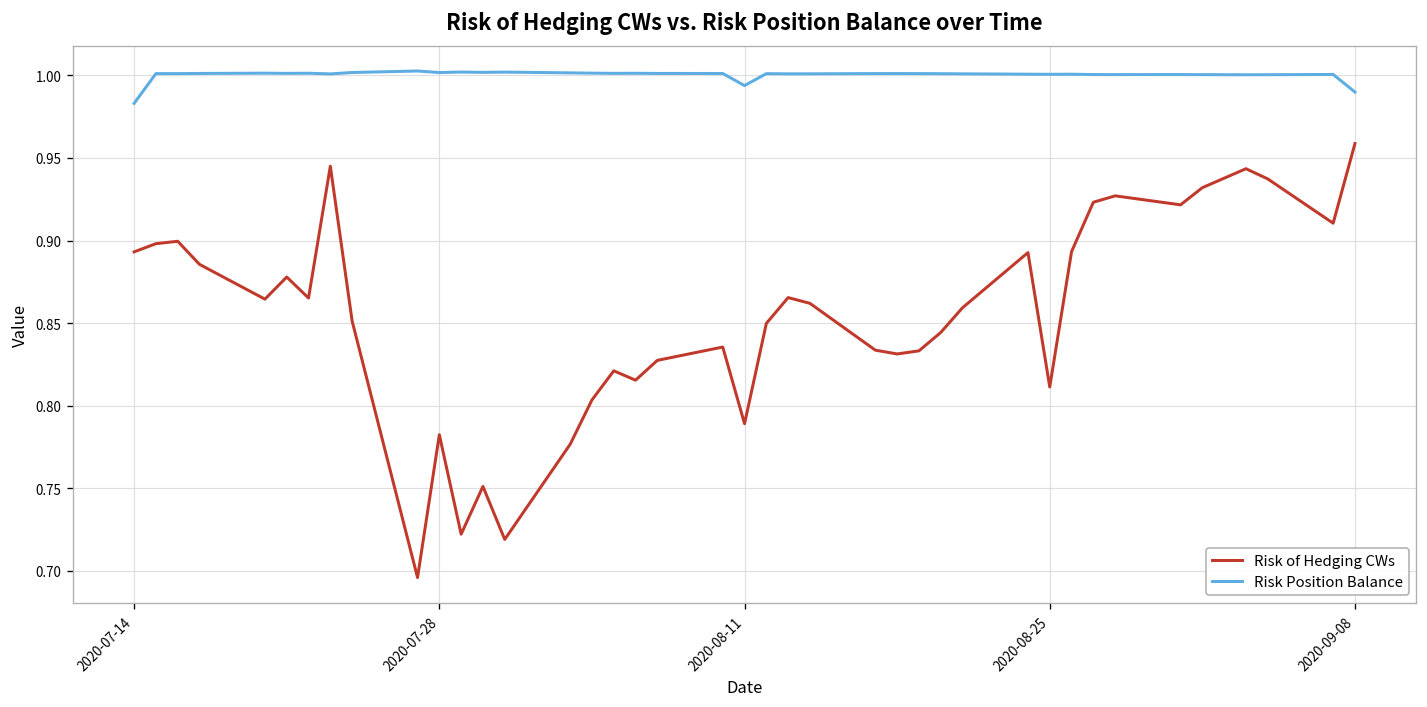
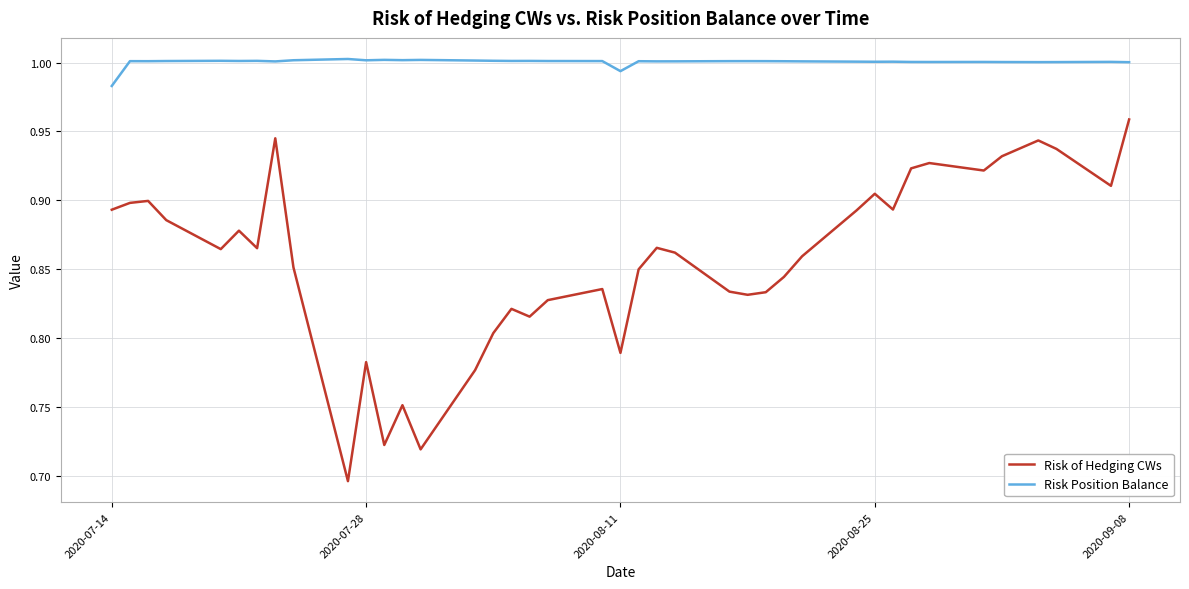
  {
    "Risk of Hedging CWs": {
      "2020-07-14": 0.893,
      "2020-07-28": 0.782,
      "2020-08-11": 0.789,
-     "2020-08-25": 0.811,
+     "2020-08-25": 0.905,
      "2020-09-08": 0.959
    },
    "Risk Position Balance": {
      "2020-07-14": 0.983,
      "2020-07-28": 1.002,
      "2020-08-11": 0.994,
      "2020-08-25": 1.001,
-     "2020-09-08": 0.990
+     "2020-09-08": 1.000
    }
  }
